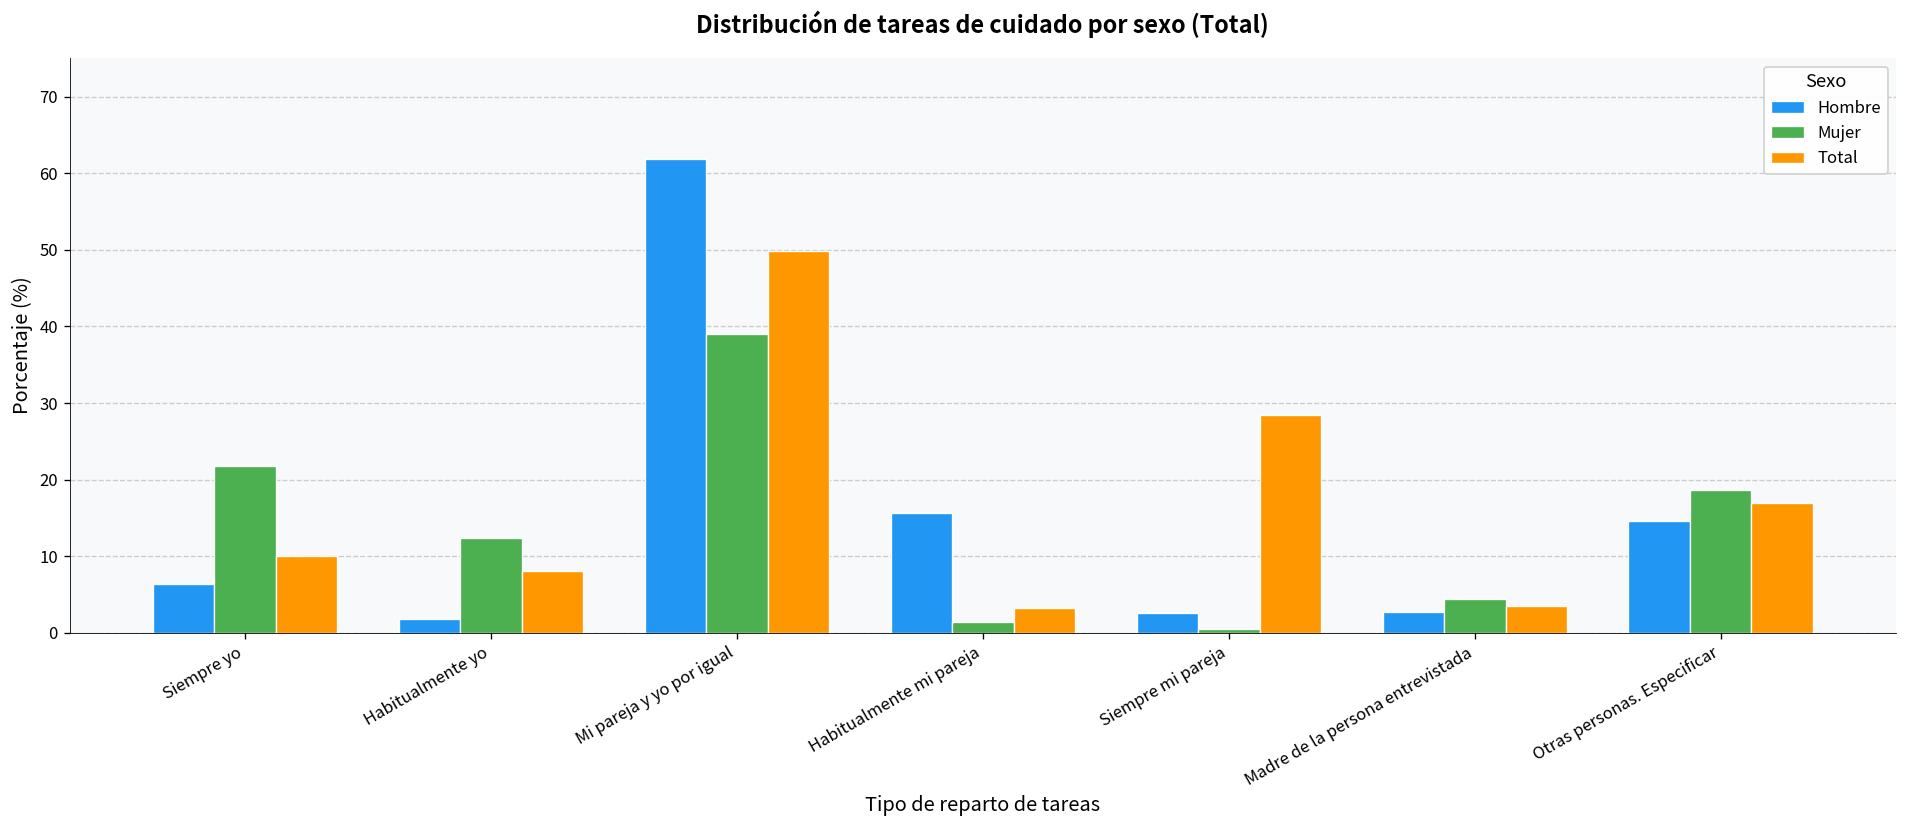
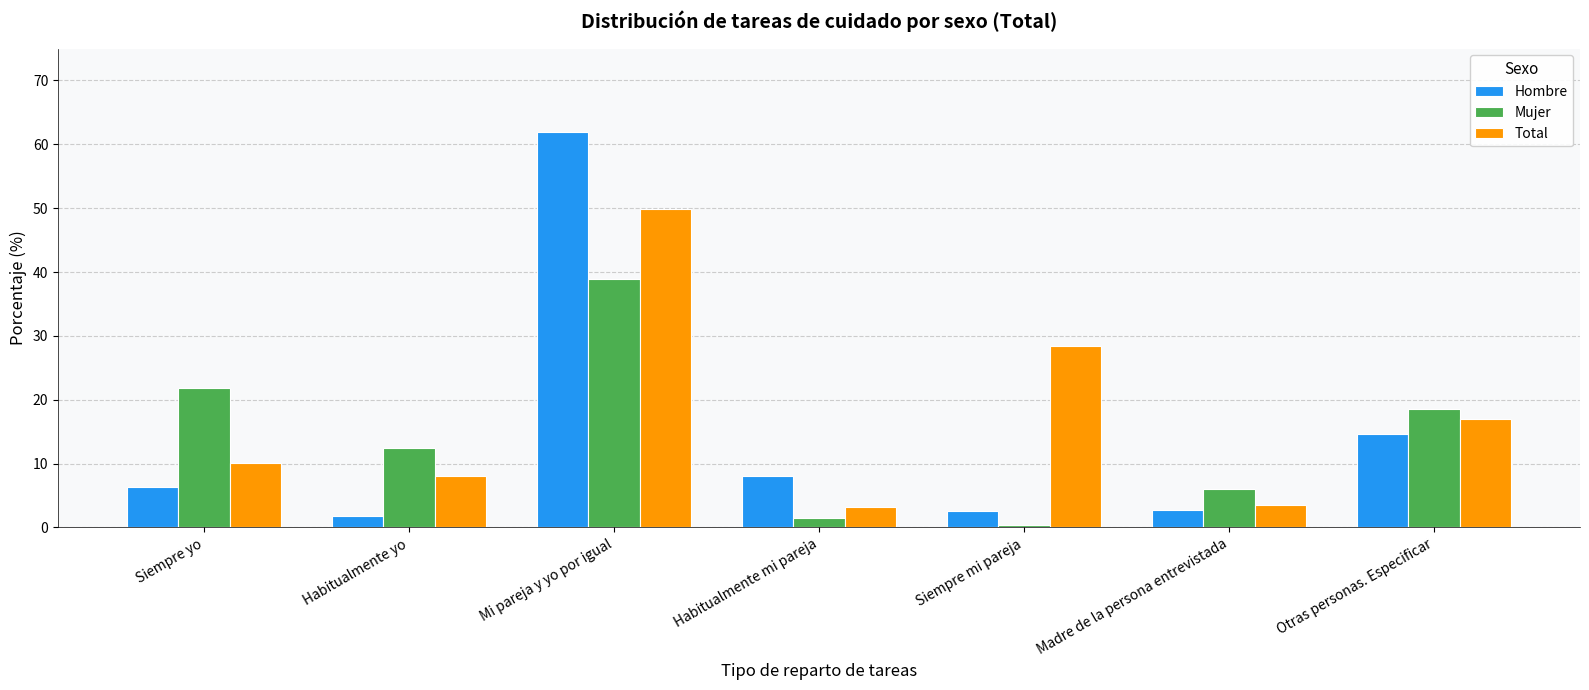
  {
    "Hombre": {
      "Siempre yo": 6,
      "Habitualmente yo": 2,
      "Mi pareja y yo por igual": 62,
-     "Habitualmente mi pareja": 16,
+     "Habitualmente mi pareja": 8,
      "Siempre mi pareja": 3,
      "Madre de la persona entrevistada": 3,
      "Otras personas. Especificar": 15
    },
    "Mujer": {
      "Siempre yo": 22,
      "Habitualmente yo": 12,
      "Mi pareja y yo por igual": 39,
      "Habitualmente mi pareja": 1,
      "Siempre mi pareja": 0,
-     "Madre de la persona entrevistada": 4,
+     "Madre de la persona entrevistada": 6,
      "Otras personas. Especificar": 19
    },
    "Total": {
      "Siempre yo": 10,
      "Habitualmente yo": 8,
      "Mi pareja y yo por igual": 50,
      "Habitualmente mi pareja": 3,
      "Siempre mi pareja": 28,
      "Madre de la persona entrevistada": 4,
      "Otras personas. Especificar": 17
    }
  }
